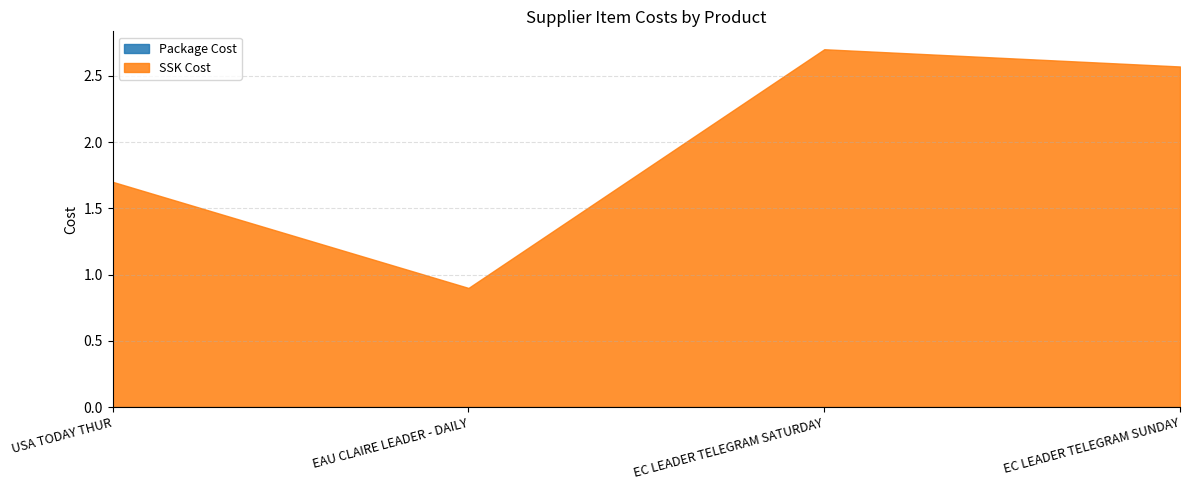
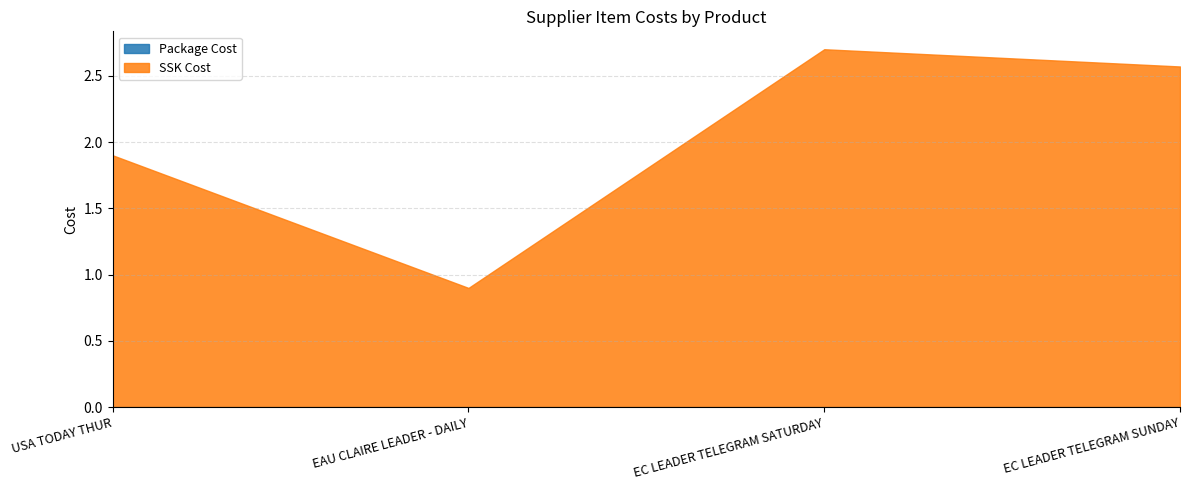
  {
    "Package Cost": {
      "USA TODAY THUR": 0.0,
      "EAU CLAIRE LEADER - DAILY": 0.0,
      "EC LEADER TELEGRAM SATURDAY": 0.0,
      "EC LEADER TELEGRAM SUNDAY": 0.0
    },
    "SSK Cost": {
-     "USA TODAY THUR": 1.7,
+     "USA TODAY THUR": 1.9,
      "EAU CLAIRE LEADER - DAILY": 0.9,
      "EC LEADER TELEGRAM SATURDAY": 2.7,
      "EC LEADER TELEGRAM SUNDAY": 2.57
    }
  }
